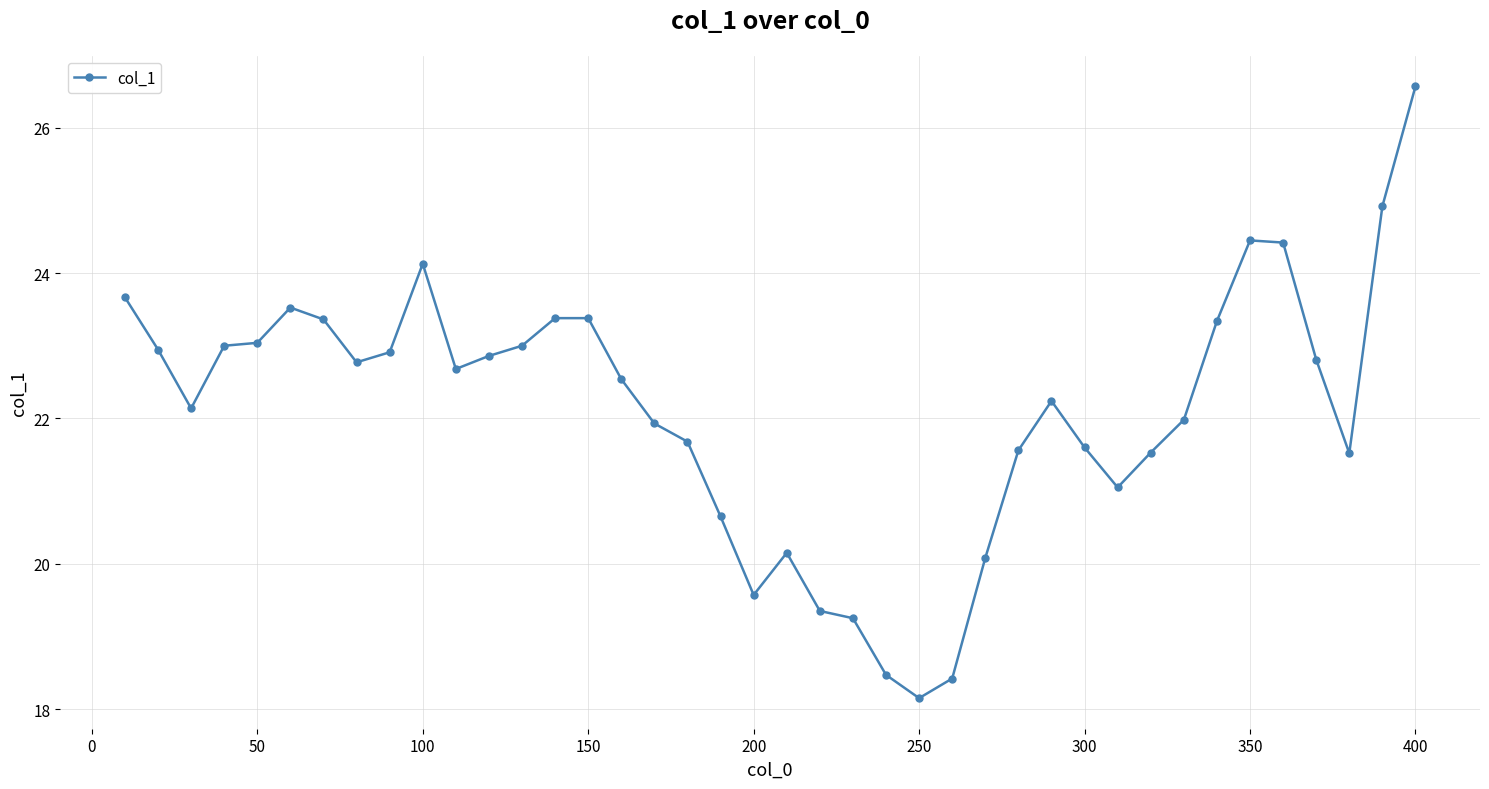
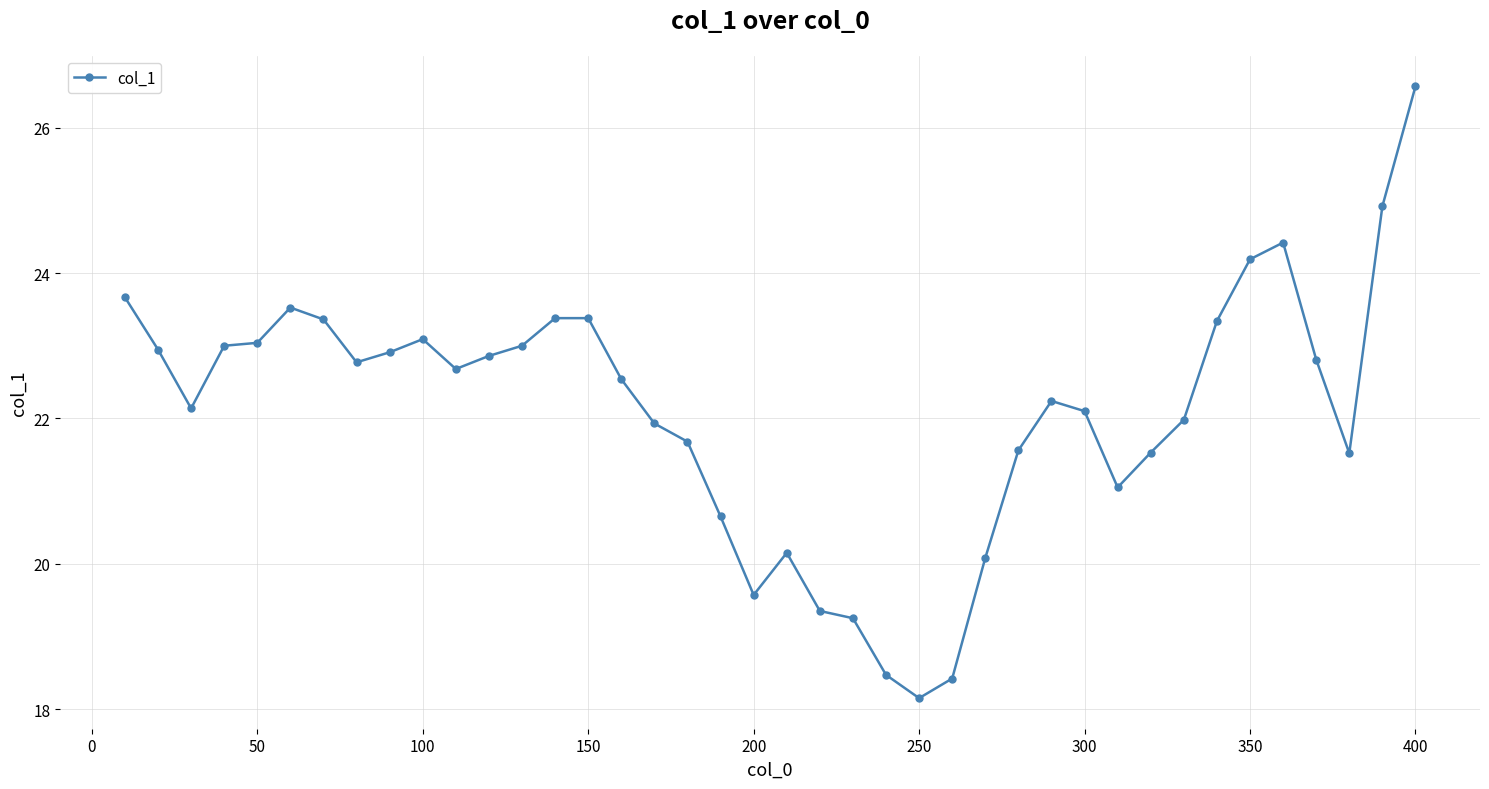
  {
    "50": 23.0,
-   "100": 24.1,
+   "100": 23.1,
    "150": 23.4,
    "200": 19.6,
    "250": 18.2,
-   "300": 21.6,
-   "350": 24.5,
+   "300": 22.1,
+   "350": 24.2,
    "400": 26.6
  }
